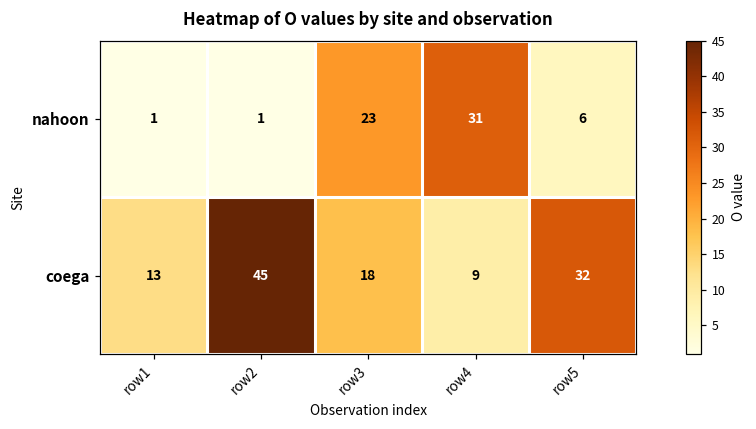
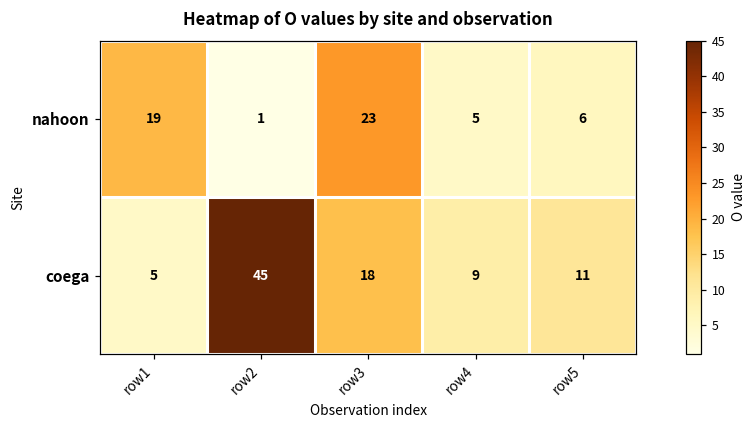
  {
    "nahoon": {
-     "row1": 1,
+     "row1": 19,
      "row2": 1,
      "row3": 23,
-     "row4": 31,
+     "row4": 5,
      "row5": 6
    },
    "coega": {
-     "row1": 13,
+     "row1": 5,
      "row2": 45,
      "row3": 18,
      "row4": 9,
-     "row5": 32
+     "row5": 11
    }
  }
